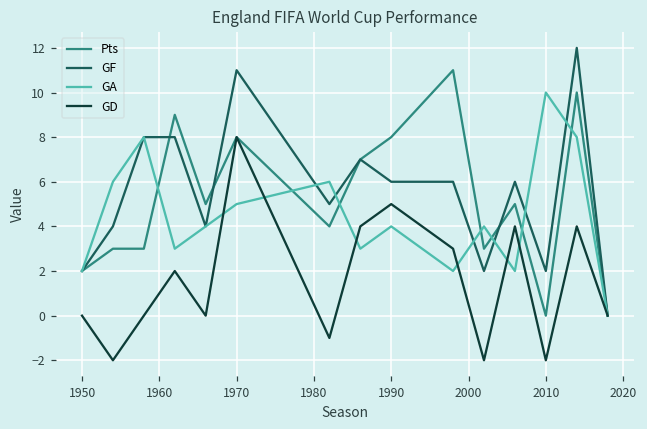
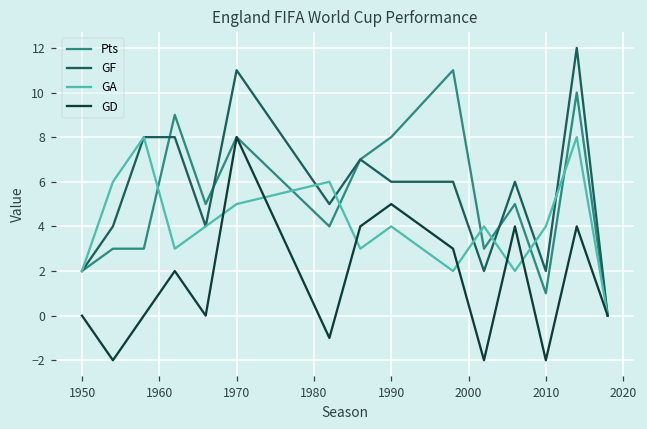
  {
    "Pts": {
      "1990": 8,
-     "2010": 0
+     "2010": 1
    },
    "GA": {
      "1970": 5,
      "1990": 4,
-     "2010": 10
+     "2010": 4
    }
  }
